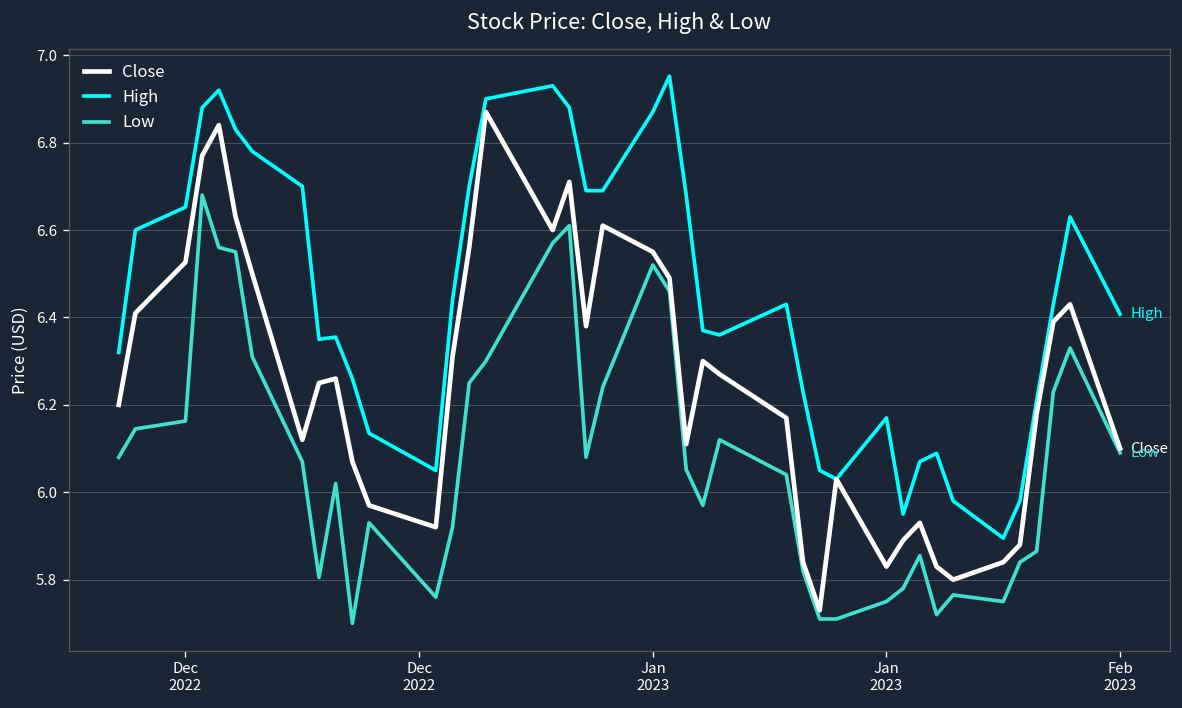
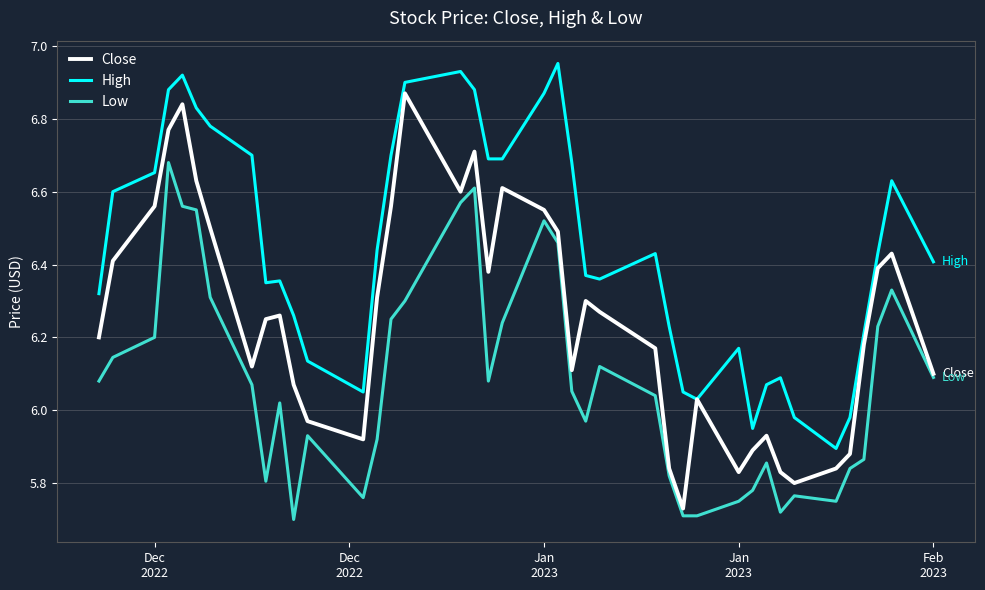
  {
    "Close": {
-     "Dec 2022": 6.53,
+     "Dec 2022": 6.56,
      "Feb 2023": 6.10
    },
    "High": {
      "Dec 2022": 6.65,
      "Feb 2023": 6.41
    },
    "Low": {
-     "Dec 2022": 6.16,
+     "Dec 2022": 6.20,
      "Feb 2023": 6.09
    }
  }
